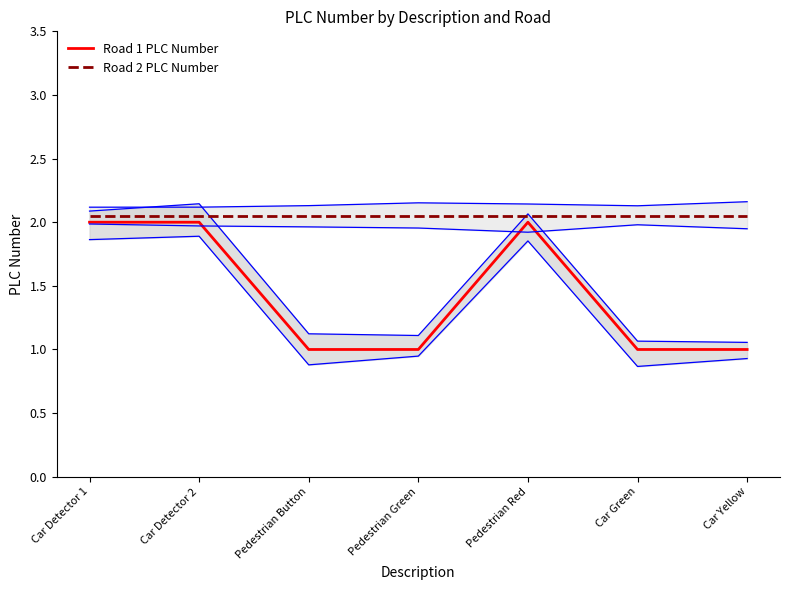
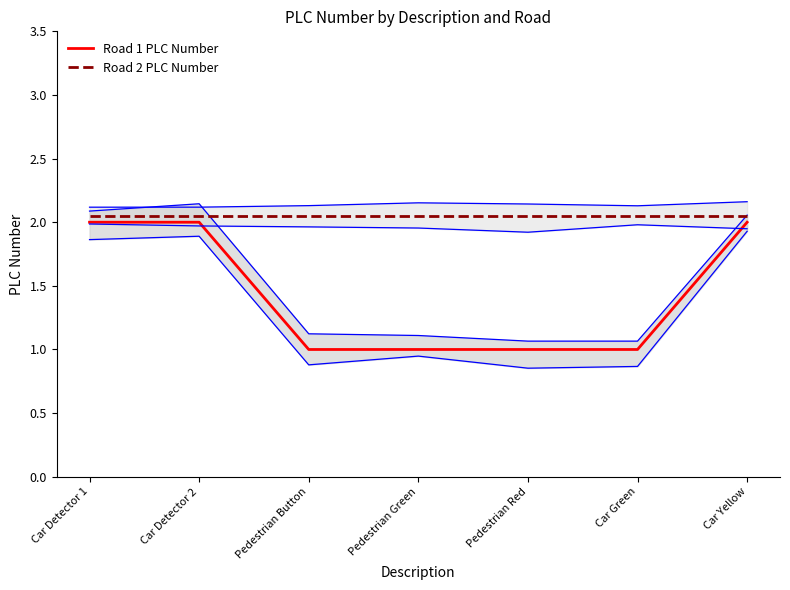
  {
    "Road 1 PLC Number": {
      "Car Detector 2": 2,
      "Pedestrian Button": 1,
      "Pedestrian Green": 1,
-     "Pedestrian Red": 2,
+     "Pedestrian Red": 1,
      "Car Green": 1,
-     "Car Yellow": 1
+     "Car Yellow": 2
    },
    "Road 2 PLC Number": {
      "Car Detector 1": 2.05,
      "Car Detector 2": 2.05,
      "Pedestrian Button": 2.05,
      "Pedestrian Green": 2.05,
      "Car Green": 2.05
    }
  }
